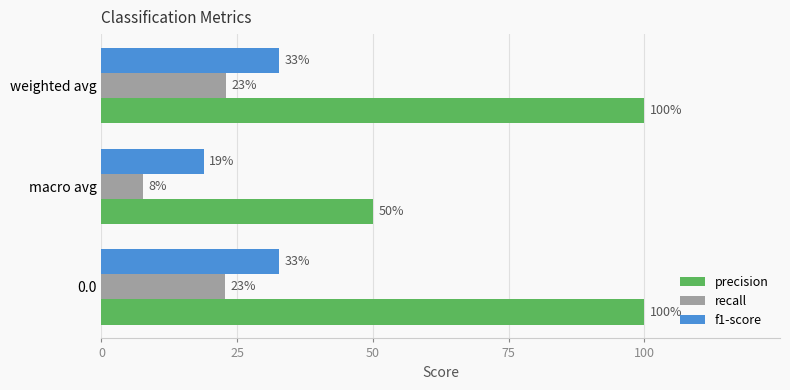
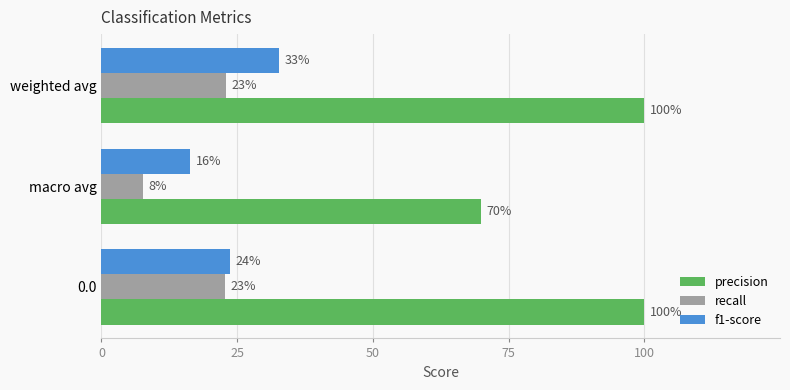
  {
    "precision": {
      "weighted avg": "100%",
-     "macro avg": "50%",
+     "macro avg": "70%",
      "0.0": "100%"
    },
    "recall": {
      "weighted avg": "23%",
      "macro avg": "8%",
      "0.0": "23%"
    },
    "f1-score": {
      "weighted avg": "33%",
-     "macro avg": "19%",
-     "0.0": "33%"
+     "macro avg": "16%",
+     "0.0": "24%"
    }
  }
